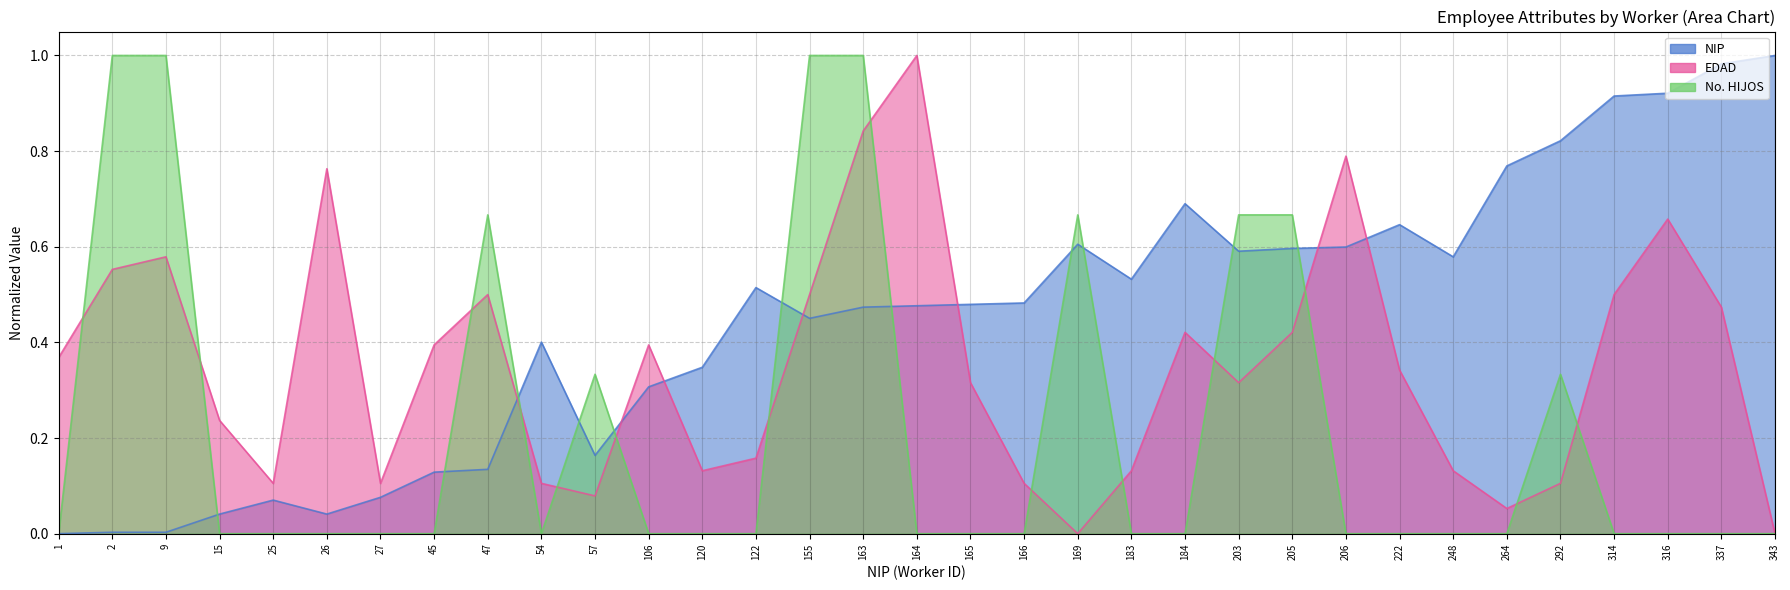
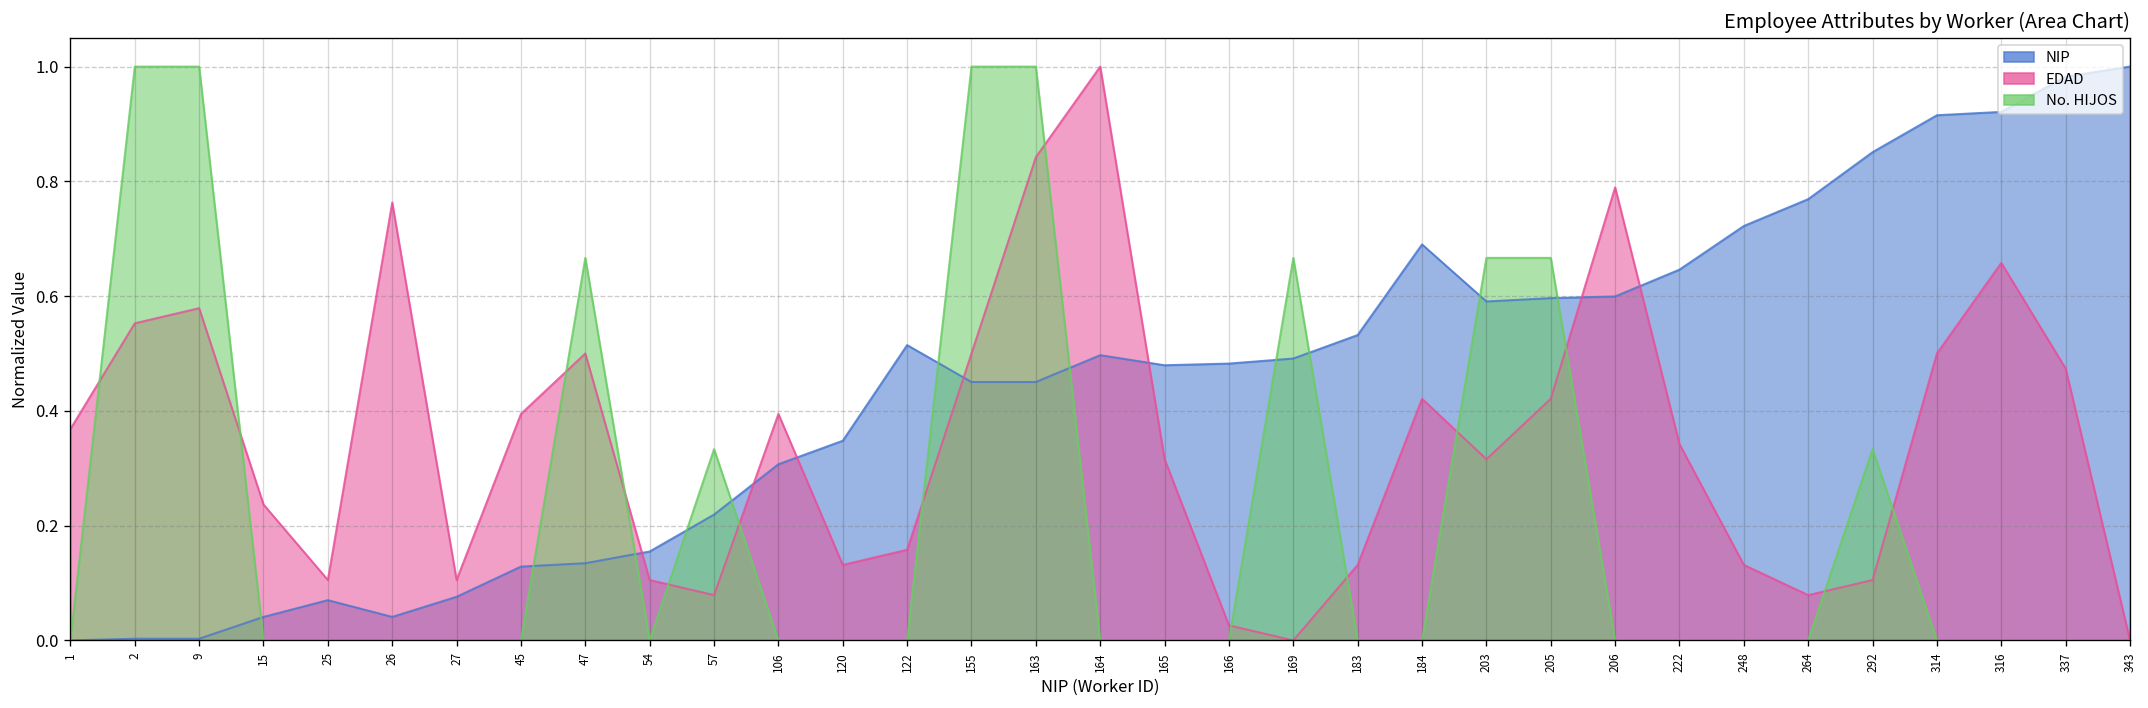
  {
    "NIP": {
      "2": 0.00,
      "9": 0.00,
      "15": 0.04,
      "25": 0.07,
      "26": 0.04,
      "27": 0.08,
      "45": 0.13,
      "47": 0.13,
-     "54": 0.40,
-     "57": 0.16,
+     "54": 0.15,
+     "57": 0.22,
      "106": 0.31,
      "120": 0.35,
      "122": 0.51,
      "155": 0.45,
-     "163": 0.47,
-     "164": 0.48,
+     "163": 0.45,
+     "164": 0.50,
      "165": 0.48,
      "166": 0.48,
-     "169": 0.61,
+     "169": 0.49,
      "183": 0.53,
      "184": 0.69,
      "203": 0.59,
      "205": 0.60,
      "206": 0.60,
      "222": 0.65,
-     "248": 0.58,
+     "248": 0.72,
      "264": 0.77,
-     "292": 0.82,
+     "292": 0.85,
      "314": 0.92,
      "343": 1.00
    },
    "EDAD": {
      "1": 0.37,
      "2": 0.55,
      "9": 0.58,
      "15": 0.24,
      "25": 0.11,
      "26": 0.76,
      "27": 0.11,
      "45": 0.39,
      "47": 0.50,
      "54": 0.11,
      "57": 0.08,
      "106": 0.39,
      "120": 0.13,
      "122": 0.16,
      "155": 0.50,
      "163": 0.84,
      "164": 1.00,
      "165": 0.32,
-     "166": 0.11,
+     "166": 0.03,
      "169": 0.00,
      "183": 0.13,
      "184": 0.42,
      "203": 0.32,
      "205": 0.42,
      "206": 0.79,
      "222": 0.34,
      "248": 0.13,
-     "264": 0.05,
+     "264": 0.08,
      "292": 0.11,
      "314": 0.50,
      "316": 0.66,
      "337": 0.47
    },
    "No. HIJOS": {
      "2": 1.00,
      "9": 1.00,
      "15": 0.00,
      "25": 0.00,
      "26": 0.00,
      "27": 0.00,
      "45": 0.00,
      "47": 0.67,
      "54": 0.00,
      "57": 0.33,
      "106": 0.00,
      "120": 0.00,
      "122": 0.00,
      "155": 1.00,
      "163": 1.00,
      "164": 0.00,
      "165": 0.00,
      "166": 0.00,
      "169": 0.67,
      "183": 0.00,
      "184": 0.00,
      "203": 0.67,
      "205": 0.67,
      "206": 0.00,
      "222": 0.00,
      "248": 0.00,
      "264": 0.00,
      "292": 0.33,
      "314": 0.00,
      "316": 0.00,
      "337": 0.00
    }
  }
